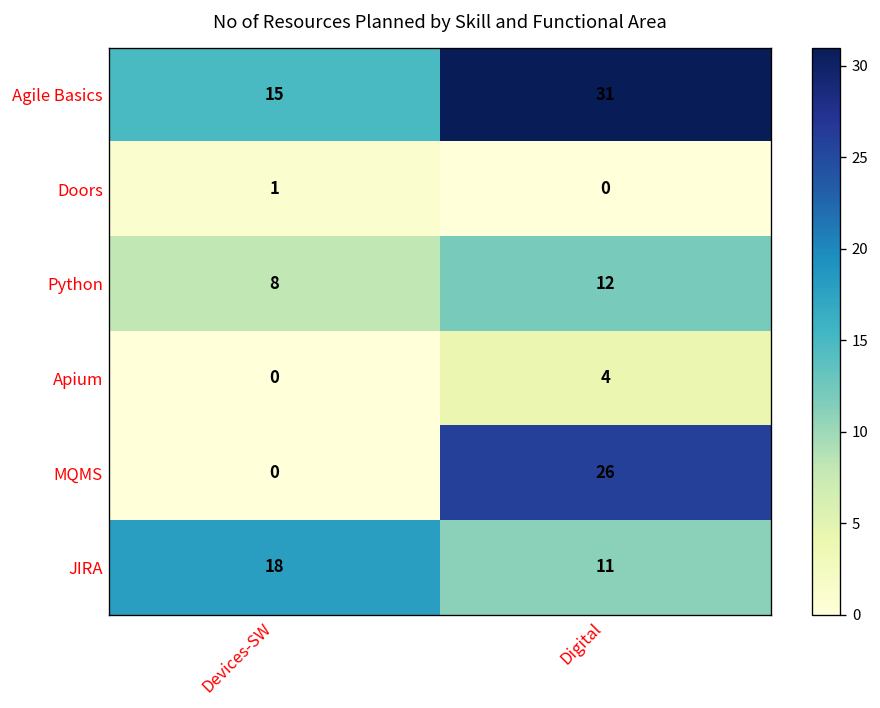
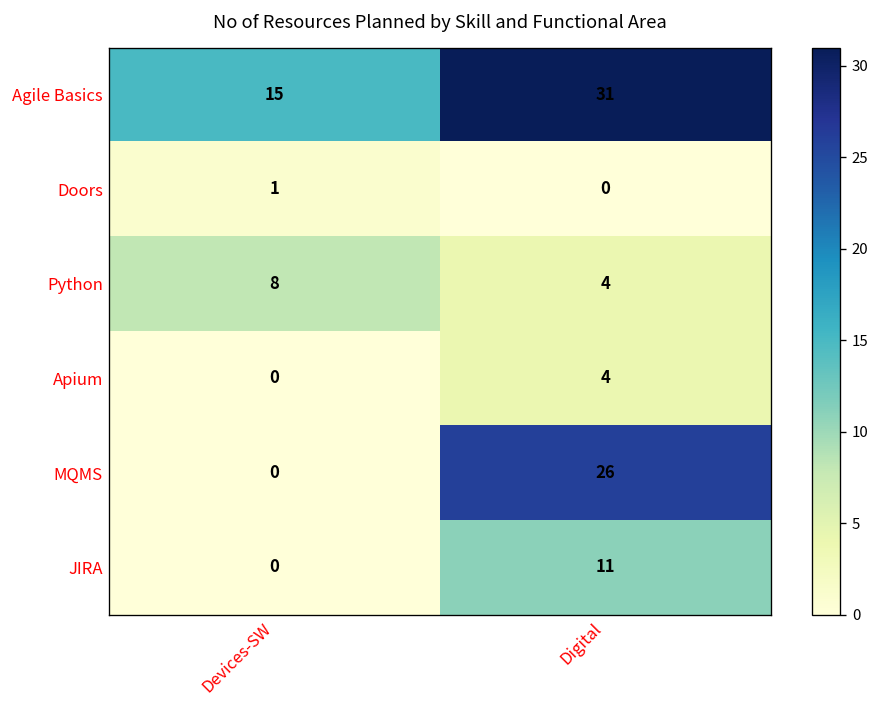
  {
    "Agile Basics": {
      "Devices-SW": 15,
      "Digital": 31
    },
    "Doors": {
      "Devices-SW": 1,
      "Digital": 0
    },
    "Python": {
      "Devices-SW": 8,
-     "Digital": 12
+     "Digital": 4
    },
    "Apium": {
      "Devices-SW": 0,
      "Digital": 4
    },
    "MQMS": {
      "Devices-SW": 0,
      "Digital": 26
    },
    "JIRA": {
-     "Devices-SW": 18,
+     "Devices-SW": 0,
      "Digital": 11
    }
  }
